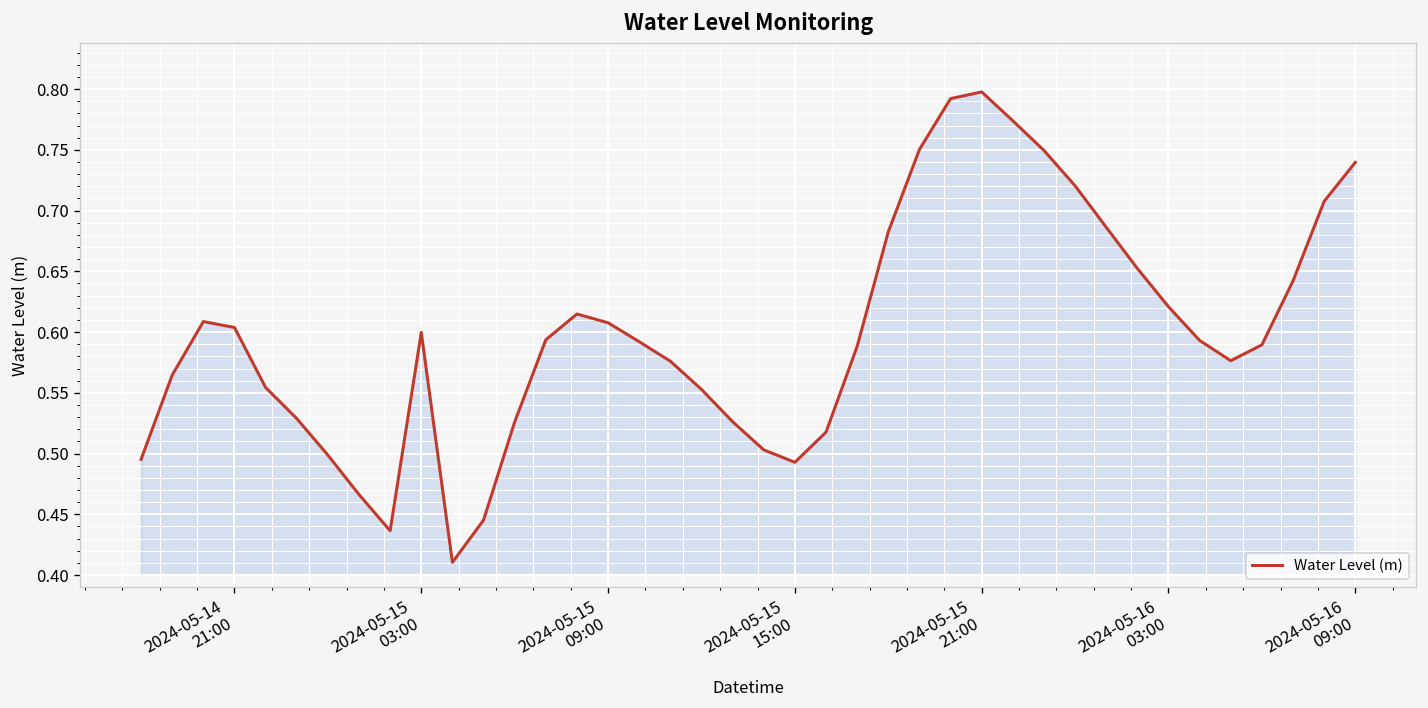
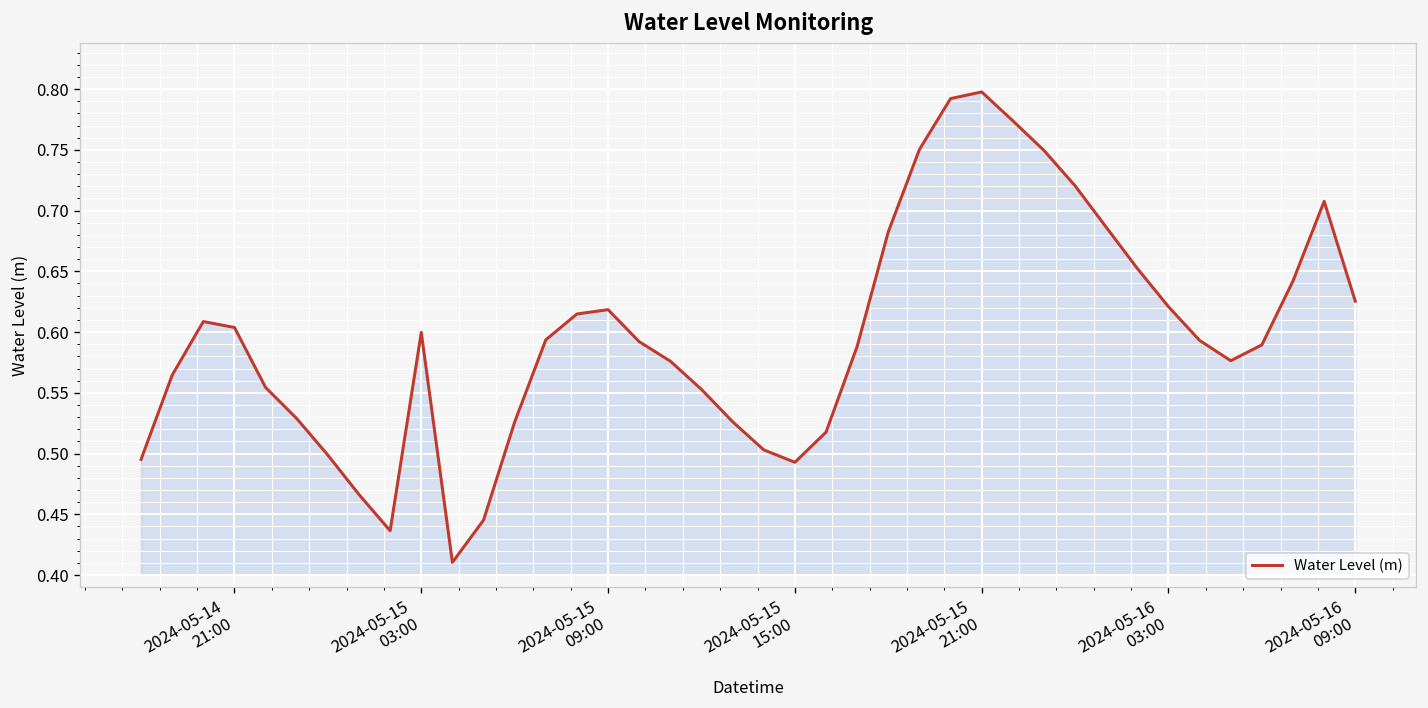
  {
    "2024-05-14 21:00": 0.604,
    "2024-05-15 03:00": 0.600,
-   "2024-05-15 09:00": 0.608,
+   "2024-05-15 09:00": 0.618,
    "2024-05-15 15:00": 0.493,
    "2024-05-15 21:00": 0.798,
    "2024-05-16 03:00": 0.621,
-   "2024-05-16 09:00": 0.740
+   "2024-05-16 09:00": 0.625
  }
